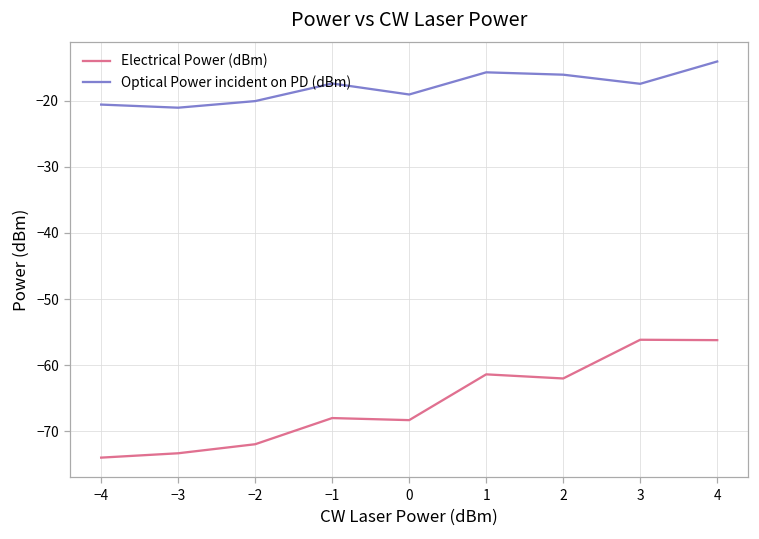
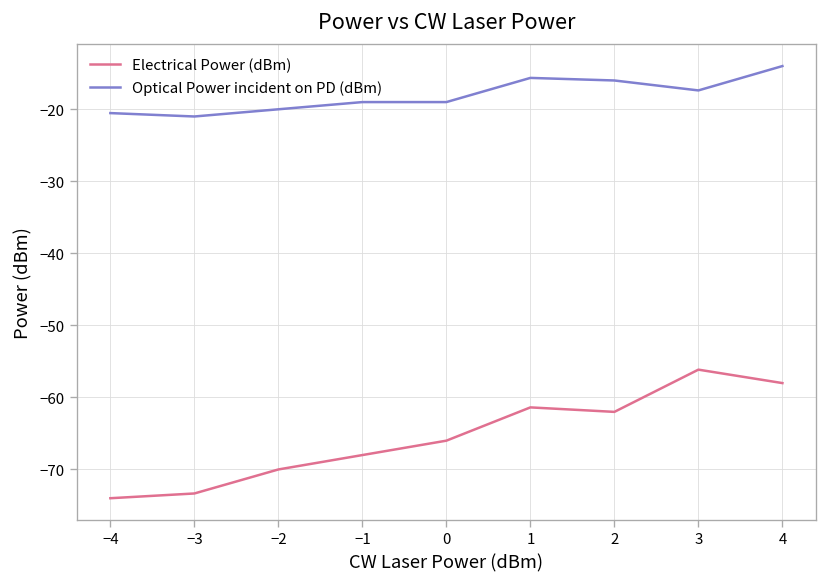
  {
    "Electrical Power (dBm)": {
      "−4": -74,
      "−3": -73,
-     "−2": -72,
+     "−2": -70,
      "−1": -68,
-     "0": -68,
+     "0": -66,
      "1": -61,
      "2": -62,
      "3": -56,
-     "4": -56
+     "4": -58
    },
    "Optical Power incident on PD (dBm)": {
      "−4": -21,
      "−3": -21,
      "−2": -20,
-     "−1": -17,
+     "−1": -19,
      "0": -19,
      "1": -16,
      "2": -16,
      "3": -17,
      "4": -14
    }
  }
